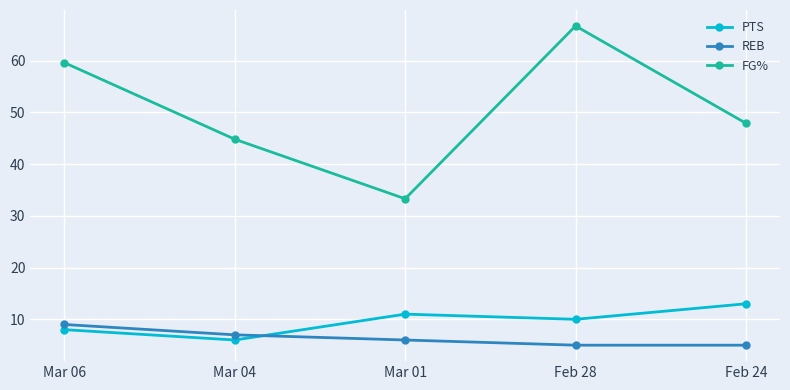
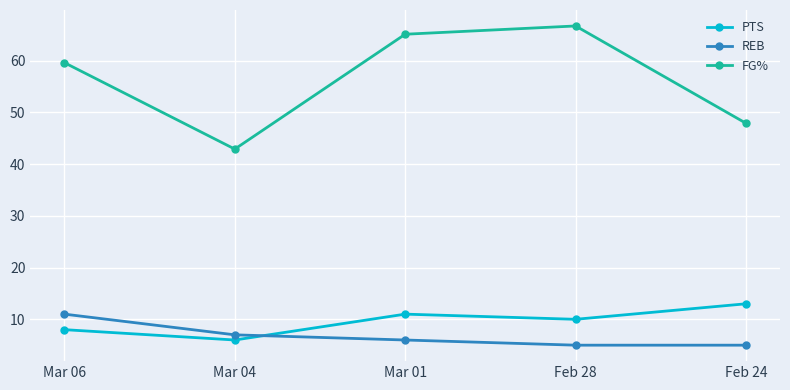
  {
    "PTS": {
      "Mar 06": 8,
      "Mar 04": 6,
      "Mar 01": 11,
      "Feb 28": 10,
      "Feb 24": 13
    },
    "REB": {
-     "Mar 06": 9,
+     "Mar 06": 11,
      "Mar 04": 7,
      "Mar 01": 6,
      "Feb 28": 5,
      "Feb 24": 5
    },
    "FG%": {
      "Mar 06": 60,
-     "Mar 04": 45,
-     "Mar 01": 33,
+     "Mar 04": 43,
+     "Mar 01": 65,
      "Feb 28": 67,
      "Feb 24": 48
    }
  }
